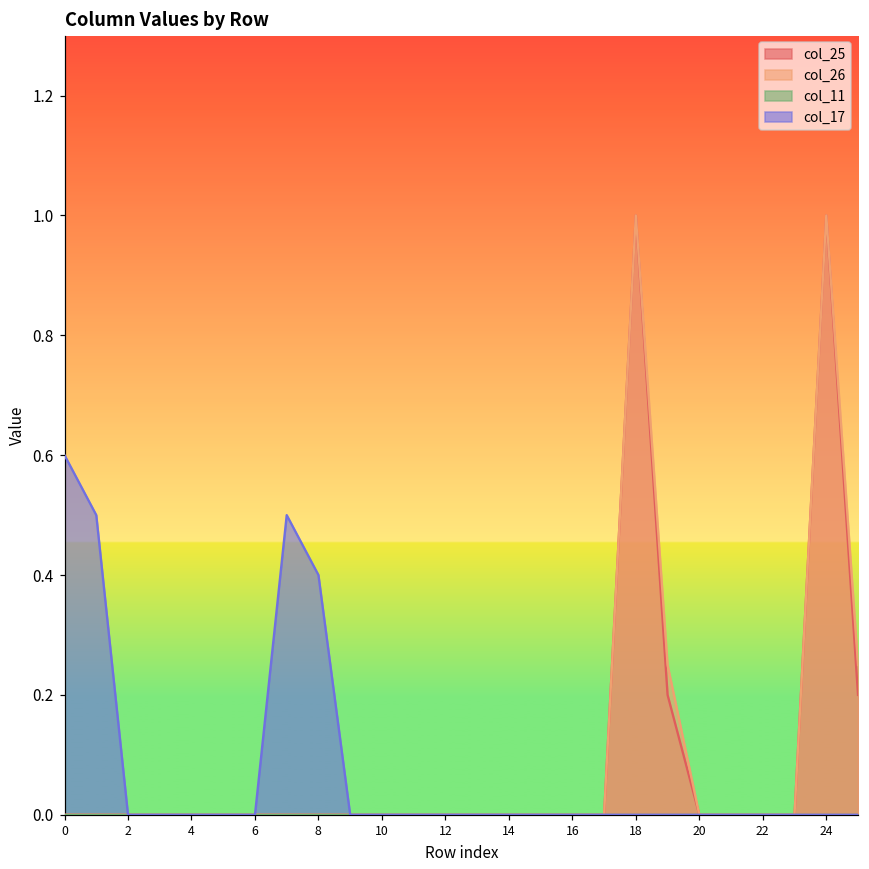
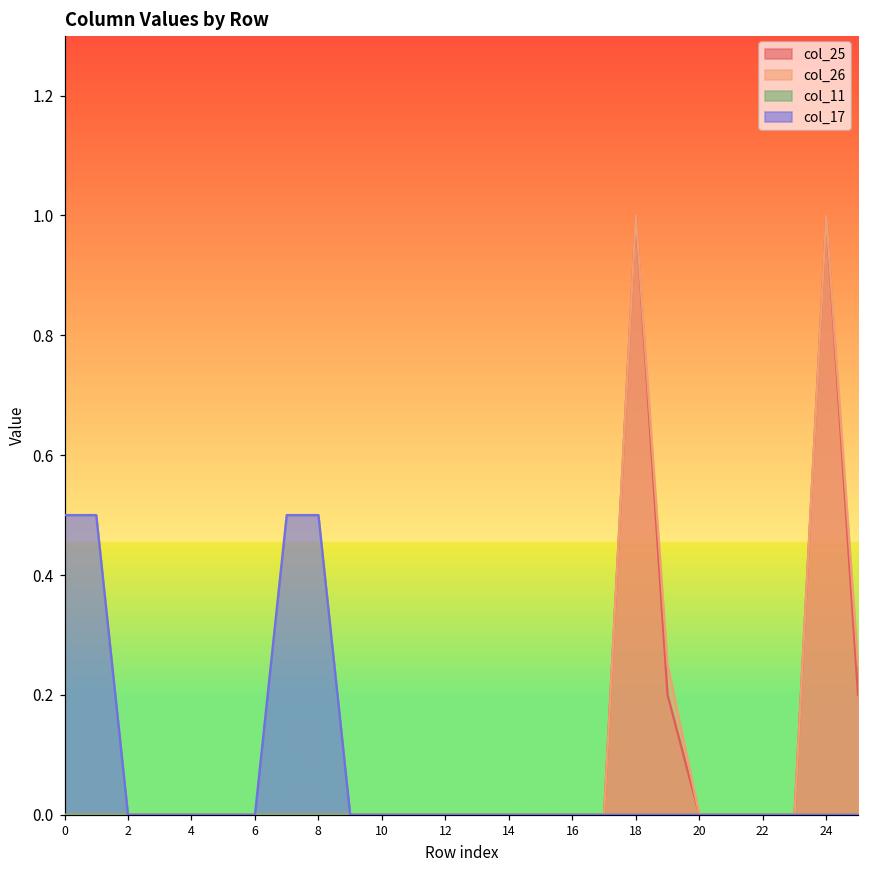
  {
    "col_17": {
-     "0": 0.6,
-     "8": 0.4
+     "0": 0.5,
+     "8": 0.5
    }
  }
